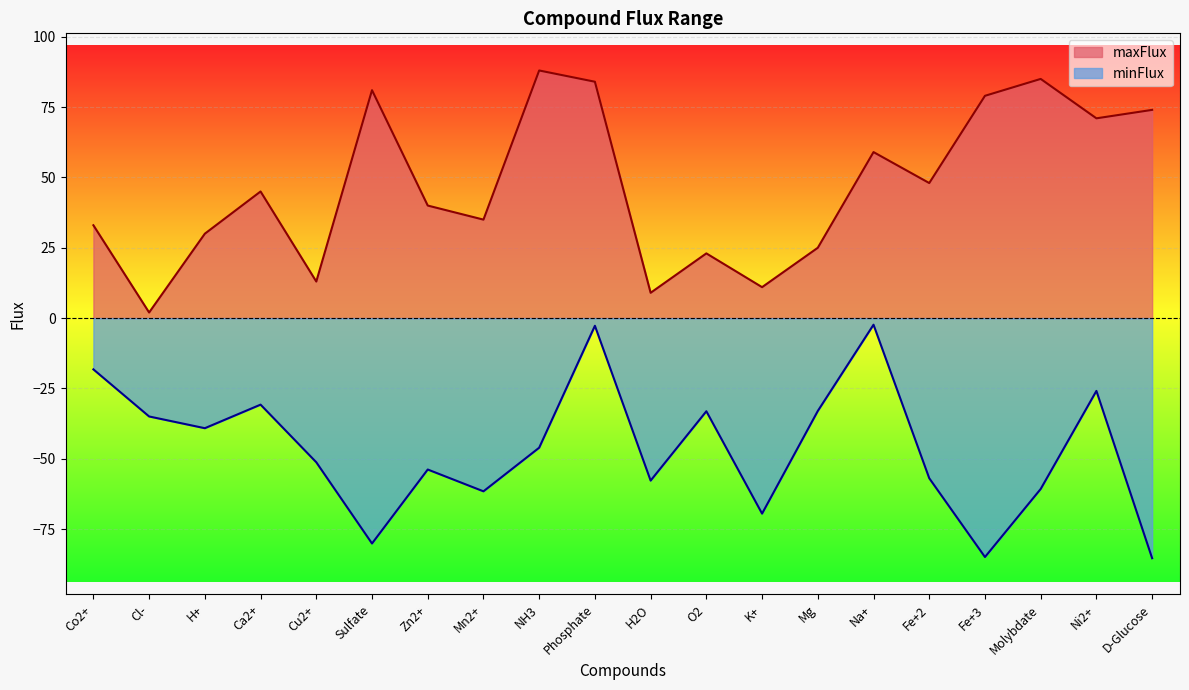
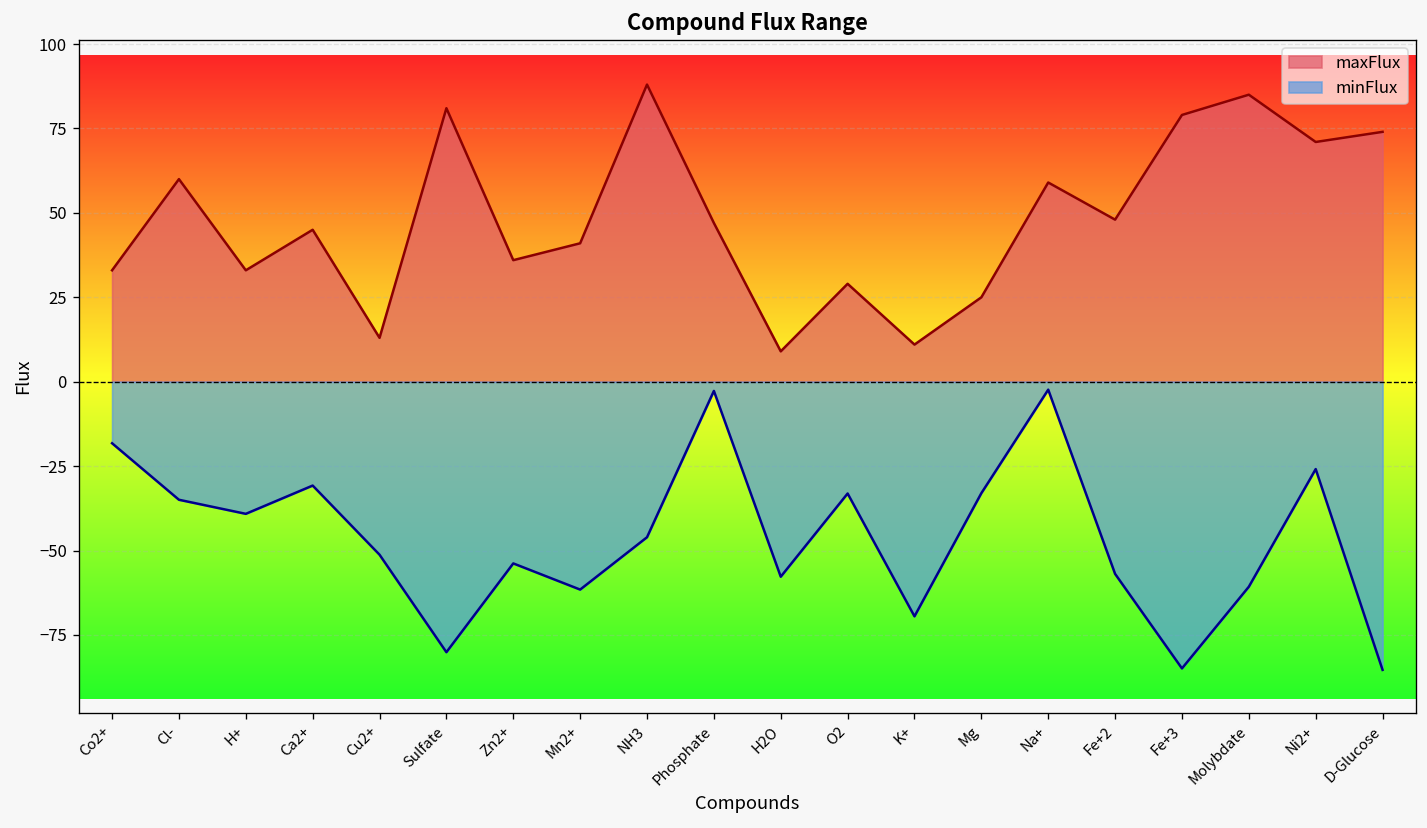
  {
    "maxFlux": {
      "Co2+": 33,
-     "Cl-": 2,
-     "H+": 30,
+     "Cl-": 60,
+     "H+": 33,
      "Ca2+": 45,
      "Cu2+": 13,
      "Sulfate": 81,
-     "Zn2+": 40,
-     "Mn2+": 35,
+     "Zn2+": 36,
+     "Mn2+": 41,
      "NH3": 88,
-     "Phosphate": 84,
+     "Phosphate": 47,
      "H2O": 9,
-     "O2": 23,
+     "O2": 29,
      "K+": 11,
      "Mg": 25,
      "Na+": 59,
      "Fe+2": 48,
      "Fe+3": 79,
      "Molybdate": 85,
      "Ni2+": 71,
      "D-Glucose": 74
    }
  }
